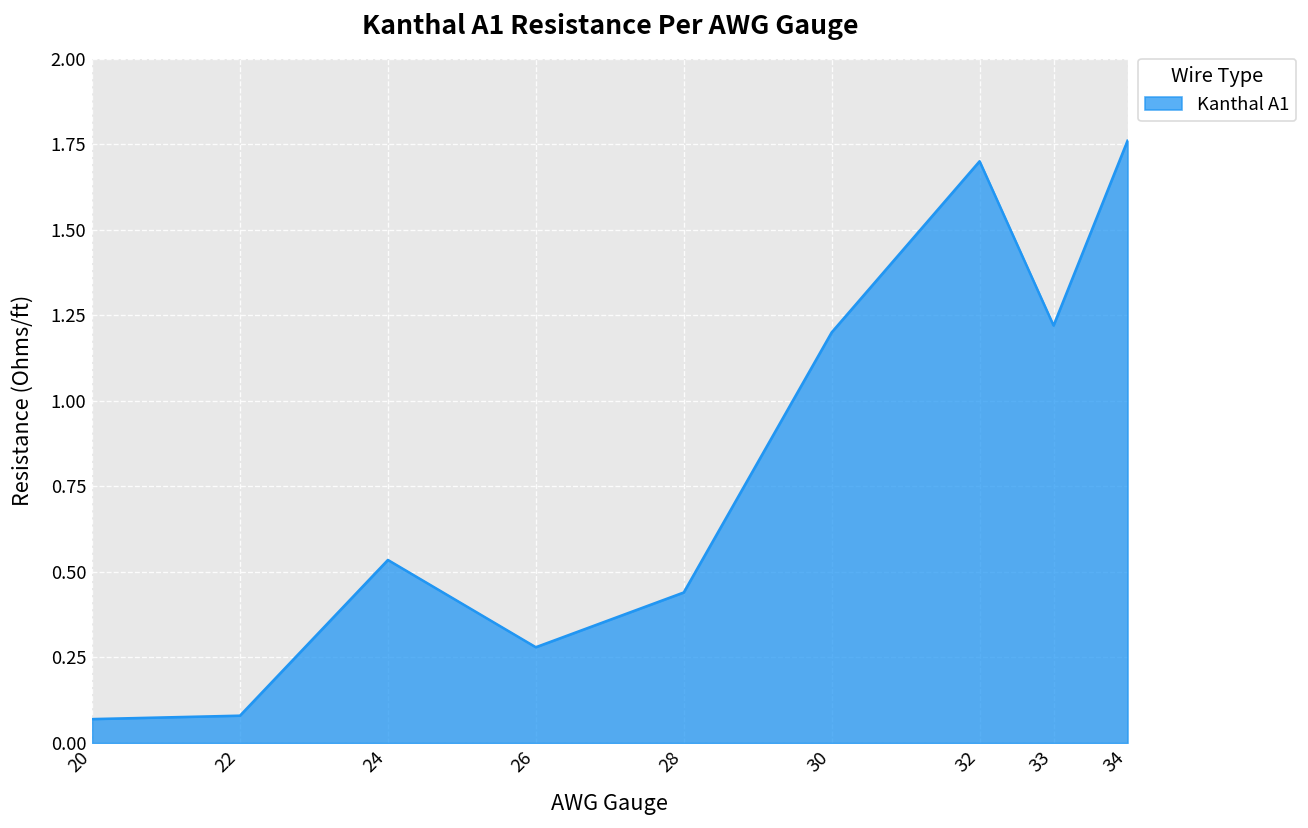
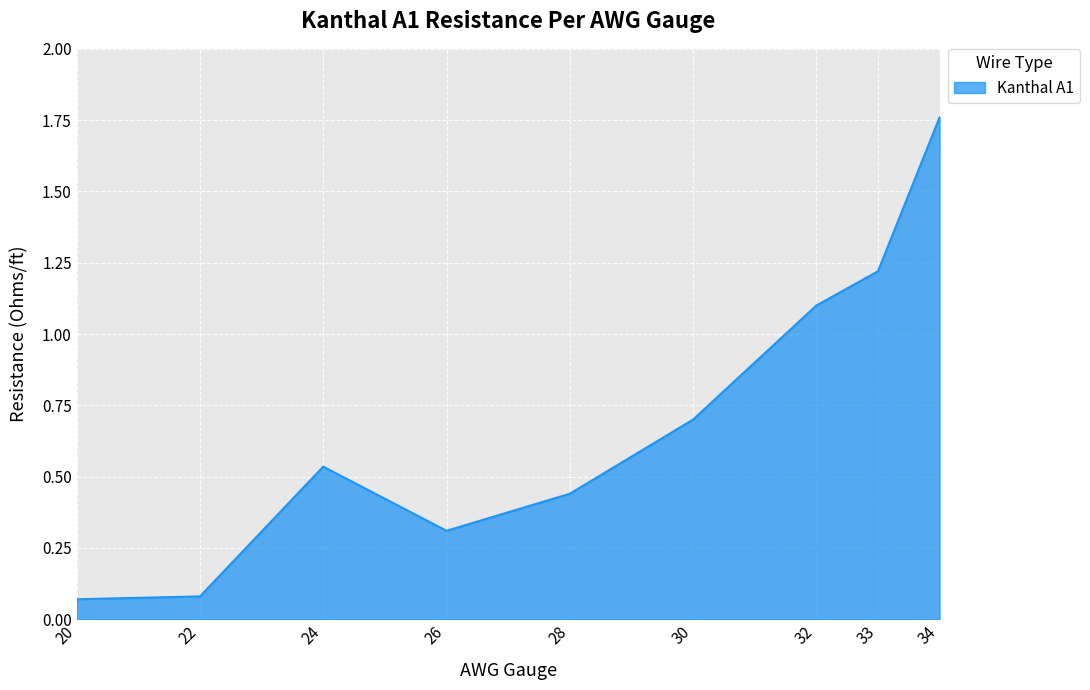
  {
    "20": 0.07,
    "22": 0.08,
    "24": 0.54,
-   "26": 0.28,
+   "26": 0.31,
    "28": 0.44,
-   "30": 1.2,
-   "32": 1.7,
+   "30": 0.7,
+   "32": 1.1,
    "33": 1.22,
    "34": 1.76
  }
